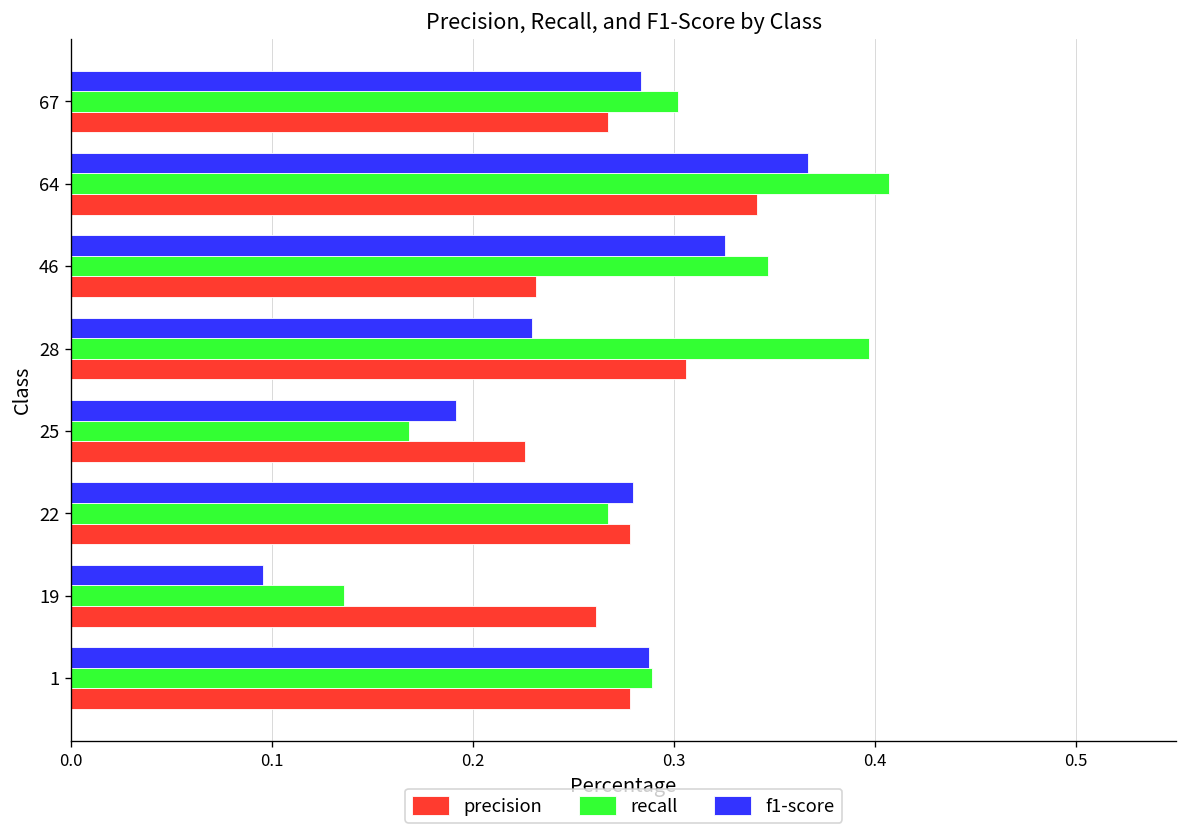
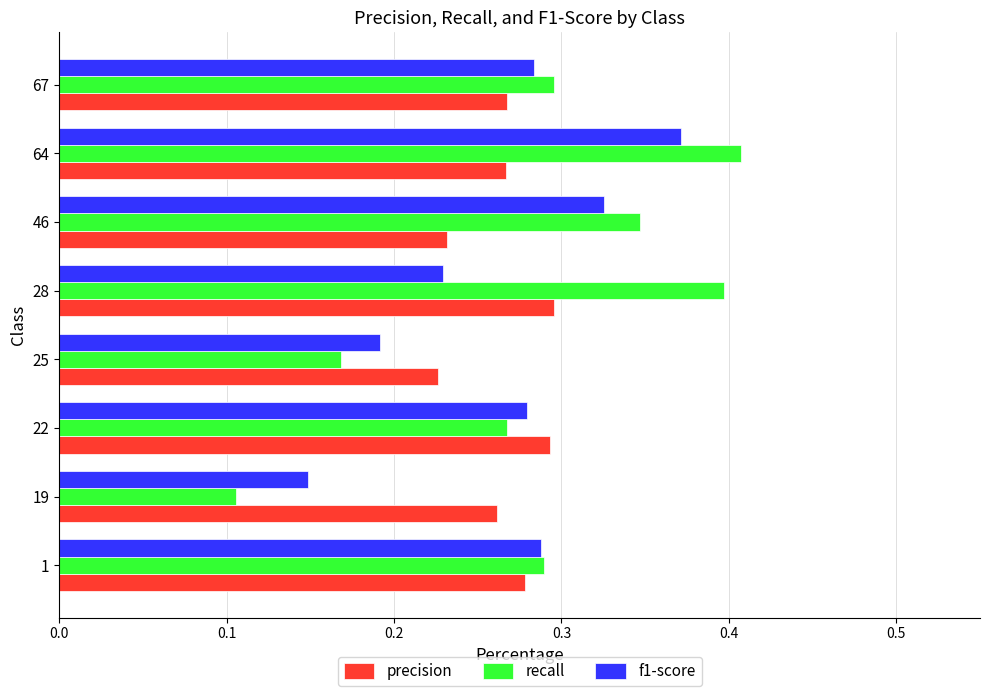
  {
    "precision": {
      "67": 0.267,
-     "64": 0.342,
+     "64": 0.267,
      "46": 0.232,
-     "28": 0.306,
+     "28": 0.295,
      "25": 0.226,
-     "22": 0.278,
+     "22": 0.293,
      "19": 0.261,
      "1": 0.278
    },
    "recall": {
-     "67": 0.302,
+     "67": 0.296,
      "64": 0.407,
      "46": 0.347,
      "28": 0.397,
      "25": 0.168,
      "22": 0.267,
-     "19": 0.136,
+     "19": 0.106,
      "1": 0.289
    },
    "f1-score": {
      "67": 0.284,
-     "64": 0.367,
+     "64": 0.371,
      "46": 0.325,
      "28": 0.229,
      "25": 0.192,
      "22": 0.280,
-     "19": 0.096,
+     "19": 0.148,
      "1": 0.288
    }
  }
